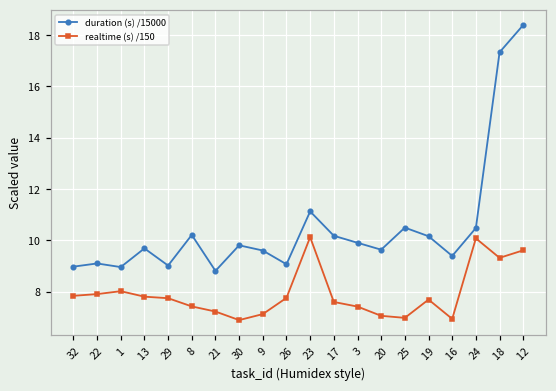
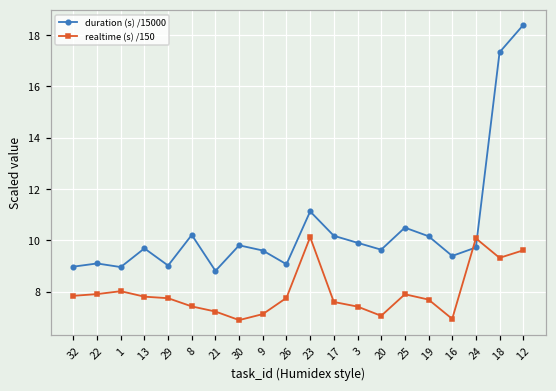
  {
    "duration (s) /15000": {
      "32": 9.0,
      "22": 9.1,
      "1": 9.0,
      "13": 9.7,
      "29": 9.0,
      "8": 10.2,
      "21": 8.8,
      "30": 9.8,
      "9": 9.6,
      "26": 9.1,
      "23": 11.1,
      "17": 10.2,
      "3": 9.9,
      "20": 9.6,
      "25": 10.5,
      "19": 10.2,
      "16": 9.4,
-     "24": 10.5,
+     "24": 9.7,
      "18": 17.3,
      "12": 18.4
    },
    "realtime (s) /150": {
      "32": 7.8,
      "22": 7.9,
      "1": 8.0,
      "13": 7.8,
      "29": 7.7,
      "8": 7.4,
      "21": 7.2,
      "30": 6.9,
      "9": 7.1,
      "26": 7.8,
      "23": 10.1,
      "17": 7.6,
      "3": 7.4,
      "20": 7.1,
-     "25": 7.0,
+     "25": 7.9,
      "19": 7.7,
      "16": 6.9,
      "24": 10.1,
      "18": 9.3,
      "12": 9.6
    }
  }
